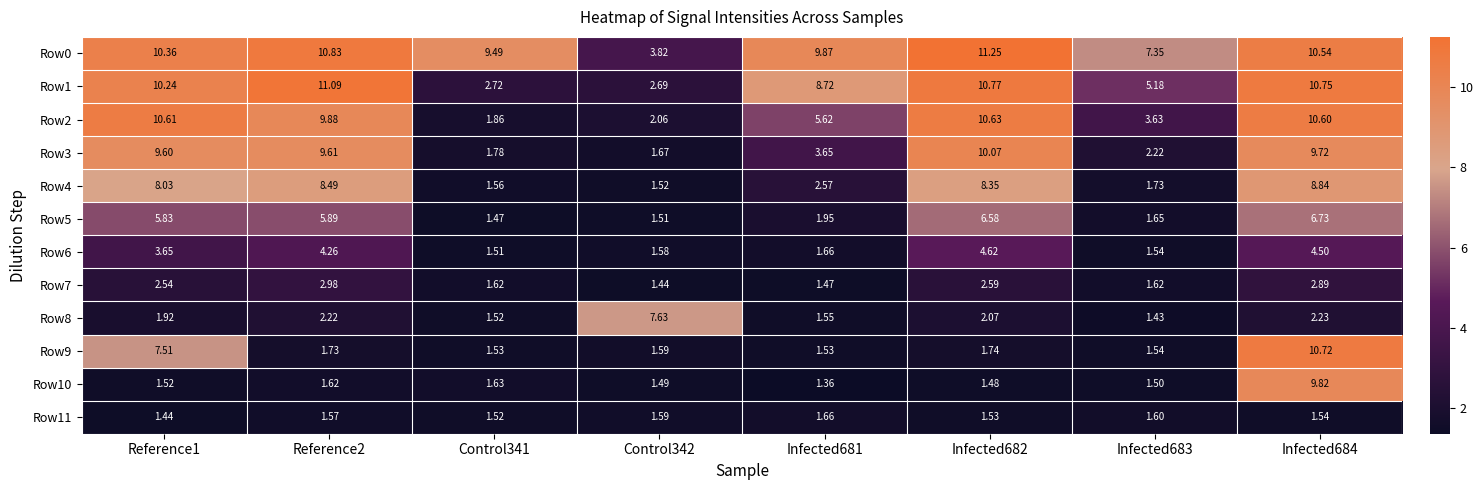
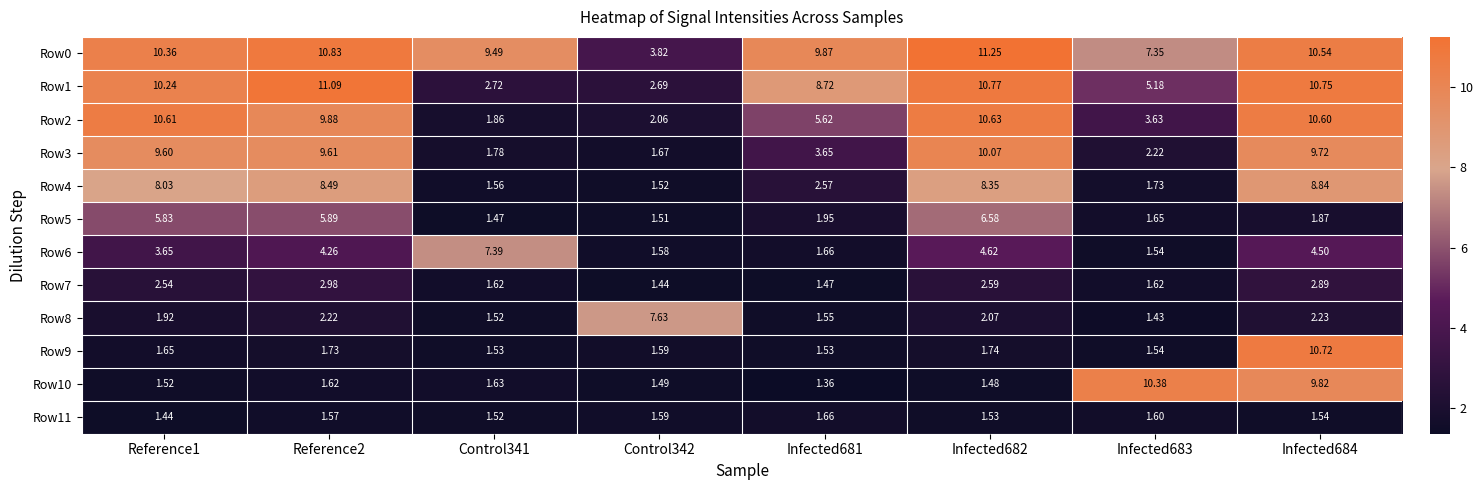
  {
    "Row0": {
      "Reference1": 10.36,
      "Reference2": 10.83,
      "Control341": 9.49,
      "Control342": 3.82,
      "Infected681": 9.87,
      "Infected682": 11.25,
      "Infected683": 7.35,
      "Infected684": 10.54
    },
    "Row1": {
      "Reference1": 10.24,
      "Reference2": 11.09,
      "Control341": 2.72,
      "Control342": 2.69,
      "Infected681": 8.72,
      "Infected682": 10.77,
      "Infected683": 5.18,
      "Infected684": 10.75
    },
    "Row2": {
      "Reference1": 10.61,
      "Reference2": 9.88,
      "Control341": 1.86,
      "Control342": 2.06,
      "Infected681": 5.62,
      "Infected682": 10.63,
      "Infected683": 3.63,
      "Infected684": 10.60
    },
    "Row3": {
      "Reference1": 9.60,
      "Reference2": 9.61,
      "Control341": 1.78,
      "Control342": 1.67,
      "Infected681": 3.65,
      "Infected682": 10.07,
      "Infected683": 2.22,
      "Infected684": 9.72
    },
    "Row4": {
      "Reference1": 8.03,
      "Reference2": 8.49,
      "Control341": 1.56,
      "Control342": 1.52,
      "Infected681": 2.57,
      "Infected682": 8.35,
      "Infected683": 1.73,
      "Infected684": 8.84
    },
    "Row5": {
      "Reference1": 5.83,
      "Reference2": 5.89,
      "Control341": 1.47,
      "Control342": 1.51,
      "Infected681": 1.95,
      "Infected682": 6.58,
      "Infected683": 1.65,
-     "Infected684": 6.73
+     "Infected684": 1.87
    },
    "Row6": {
      "Reference1": 3.65,
      "Reference2": 4.26,
-     "Control341": 1.51,
+     "Control341": 7.39,
      "Control342": 1.58,
      "Infected681": 1.66,
      "Infected682": 4.62,
      "Infected683": 1.54,
      "Infected684": 4.50
    },
    "Row7": {
      "Reference1": 2.54,
      "Reference2": 2.98,
      "Control341": 1.62,
      "Control342": 1.44,
      "Infected681": 1.47,
      "Infected682": 2.59,
      "Infected683": 1.62,
      "Infected684": 2.89
    },
    "Row8": {
      "Reference1": 1.92,
      "Reference2": 2.22,
      "Control341": 1.52,
      "Control342": 7.63,
      "Infected681": 1.55,
      "Infected682": 2.07,
      "Infected683": 1.43,
      "Infected684": 2.23
    },
    "Row9": {
-     "Reference1": 7.51,
+     "Reference1": 1.65,
      "Reference2": 1.73,
      "Control341": 1.53,
      "Control342": 1.59,
      "Infected681": 1.53,
      "Infected682": 1.74,
      "Infected683": 1.54,
      "Infected684": 10.72
    },
    "Row10": {
      "Reference1": 1.52,
      "Reference2": 1.62,
      "Control341": 1.63,
      "Control342": 1.49,
      "Infected681": 1.36,
      "Infected682": 1.48,
-     "Infected683": 1.50,
+     "Infected683": 10.38,
      "Infected684": 9.82
    },
    "Row11": {
      "Reference1": 1.44,
      "Reference2": 1.57,
      "Control341": 1.52,
      "Control342": 1.59,
      "Infected681": 1.66,
      "Infected682": 1.53,
      "Infected683": 1.60,
      "Infected684": 1.54
    }
  }
